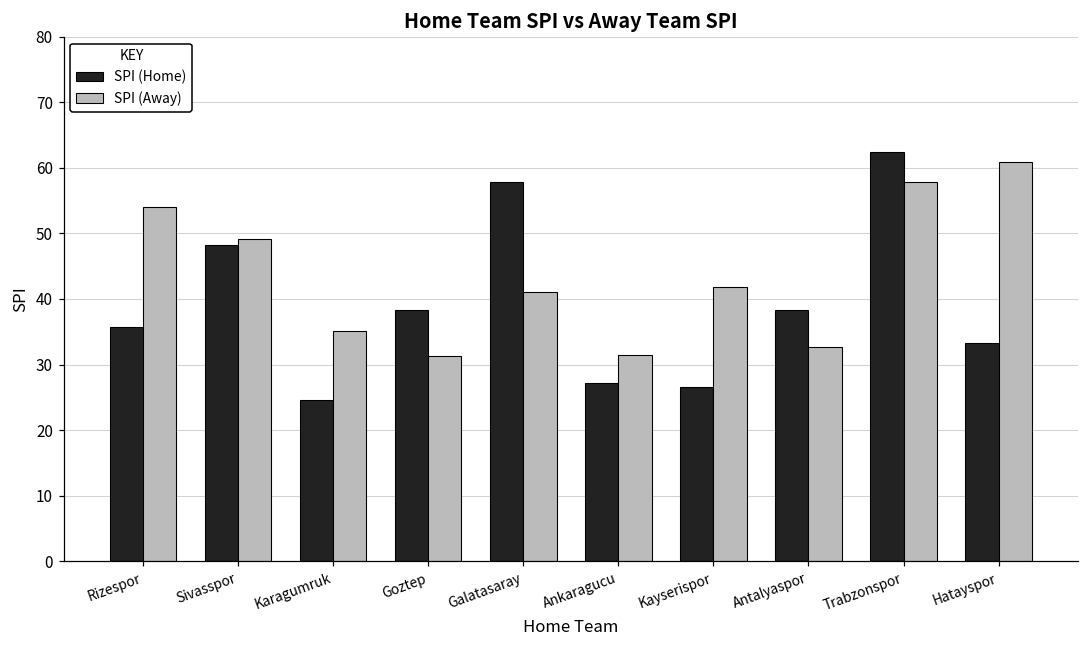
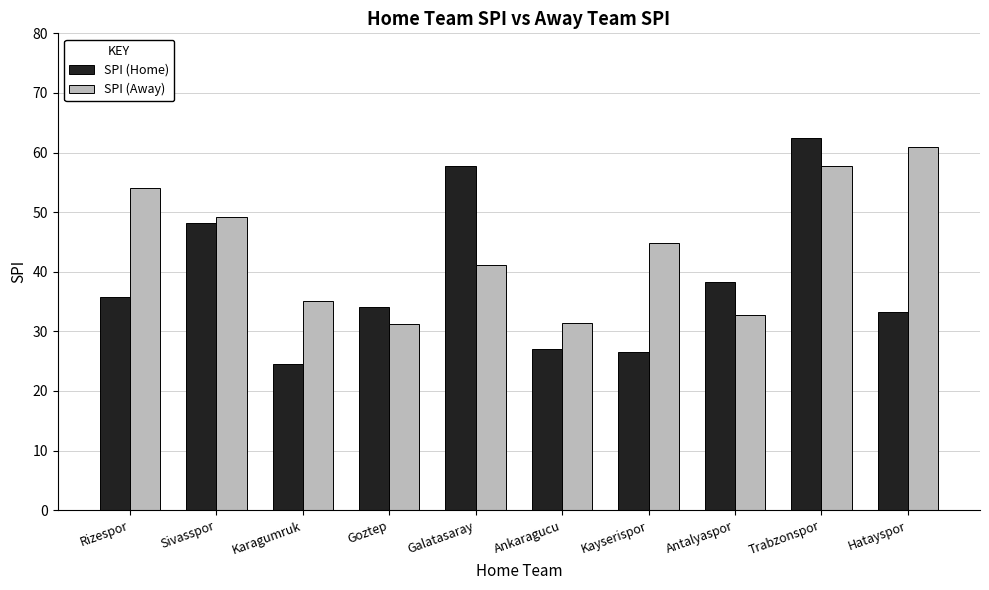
  {
    "SPI (Home)": {
      "Rizespor": 36,
      "Sivasspor": 48,
      "Karagumruk": 25,
-     "Goztep": 38,
+     "Goztep": 34,
      "Galatasaray": 58,
      "Ankaragucu": 27,
      "Kayserispor": 27,
      "Antalyaspor": 38,
      "Trabzonspor": 62,
      "Hatayspor": 33
    },
    "SPI (Away)": {
      "Rizespor": 54,
      "Sivasspor": 49,
      "Karagumruk": 35,
      "Goztep": 31,
      "Galatasaray": 41,
      "Ankaragucu": 31,
-     "Kayserispor": 42,
+     "Kayserispor": 45,
      "Antalyaspor": 33,
      "Trabzonspor": 58,
      "Hatayspor": 61
    }
  }
